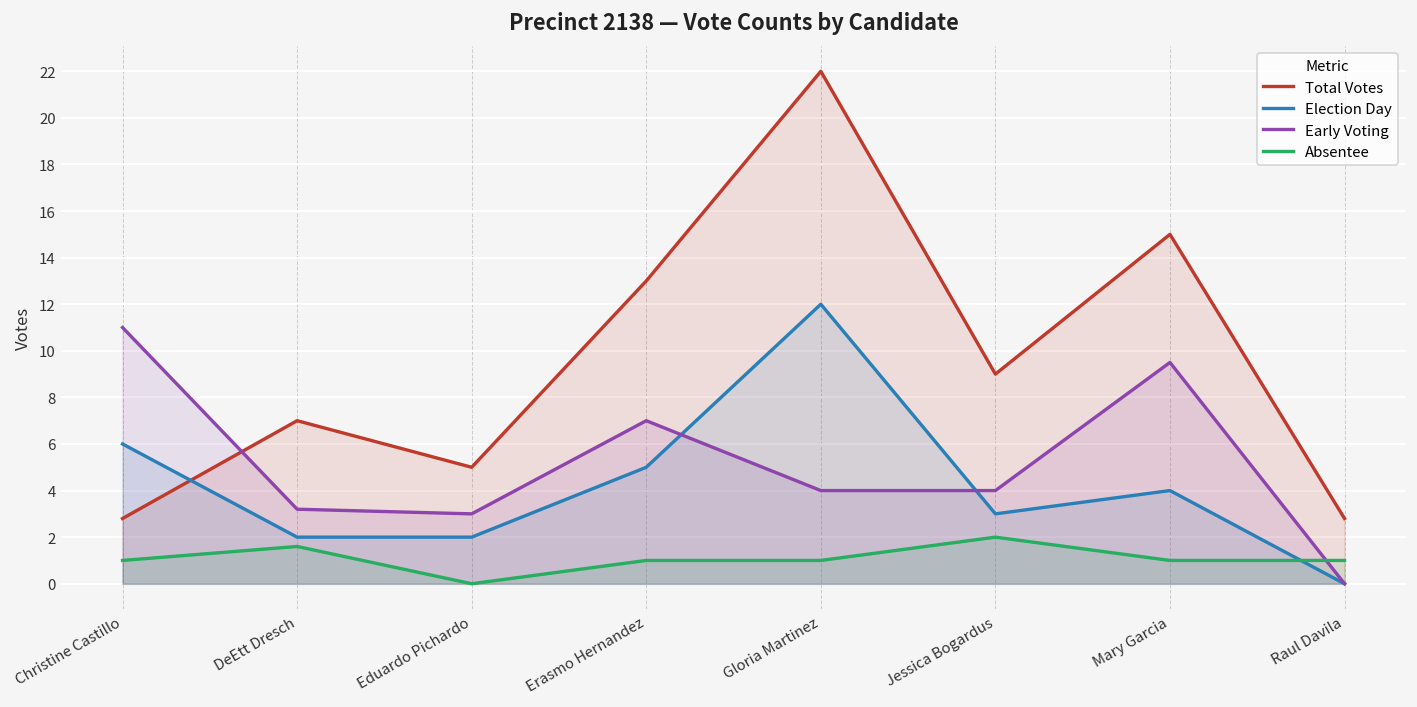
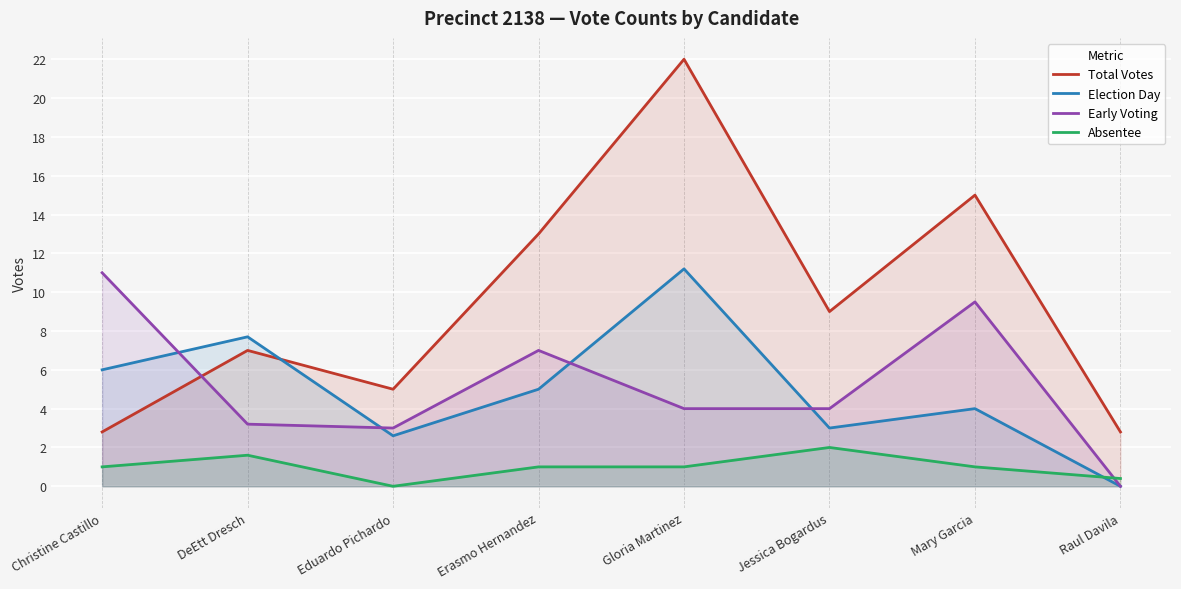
  {
    "Total Votes": {
      "Christine Castillo": 2.8,
      "DeEtt Dresch": 7.0,
      "Eduardo Pichardo": 5.0,
      "Erasmo Hernandez": 13.0,
      "Gloria Martinez": 22.0,
      "Jessica Bogardus": 9.0,
      "Mary Garcia": 15.0,
      "Raul Davila": 2.8
    },
    "Election Day": {
      "Christine Castillo": 6.0,
-     "DeEtt Dresch": 2.0,
-     "Eduardo Pichardo": 2.0,
+     "DeEtt Dresch": 7.7,
+     "Eduardo Pichardo": 2.6,
      "Erasmo Hernandez": 5.0,
-     "Gloria Martinez": 12.0,
+     "Gloria Martinez": 11.2,
      "Jessica Bogardus": 3.0,
      "Mary Garcia": 4.0
    },
    "Early Voting": {
      "Christine Castillo": 11.0,
      "DeEtt Dresch": 3.2,
      "Eduardo Pichardo": 3.0,
      "Erasmo Hernandez": 7.0,
      "Gloria Martinez": 4.0,
      "Jessica Bogardus": 4.0,
      "Mary Garcia": 9.5
    },
    "Absentee": {
      "Christine Castillo": 1.0,
      "DeEtt Dresch": 1.6,
      "Eduardo Pichardo": 0.0,
      "Erasmo Hernandez": 1.0,
      "Gloria Martinez": 1.0,
      "Jessica Bogardus": 2.0,
      "Mary Garcia": 1.0,
-     "Raul Davila": 1.0
+     "Raul Davila": 0.4
    }
  }
